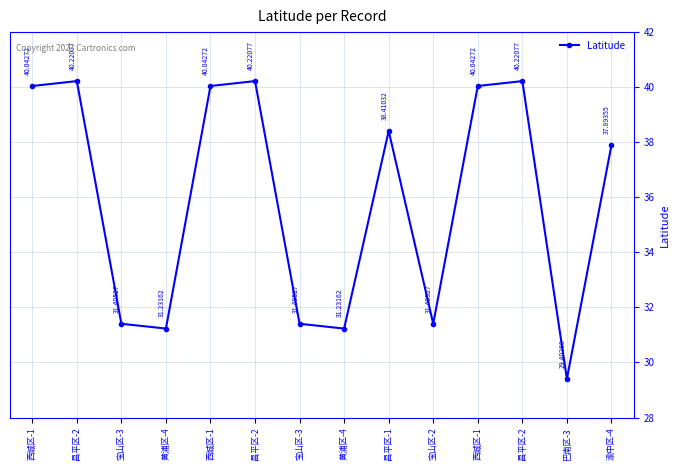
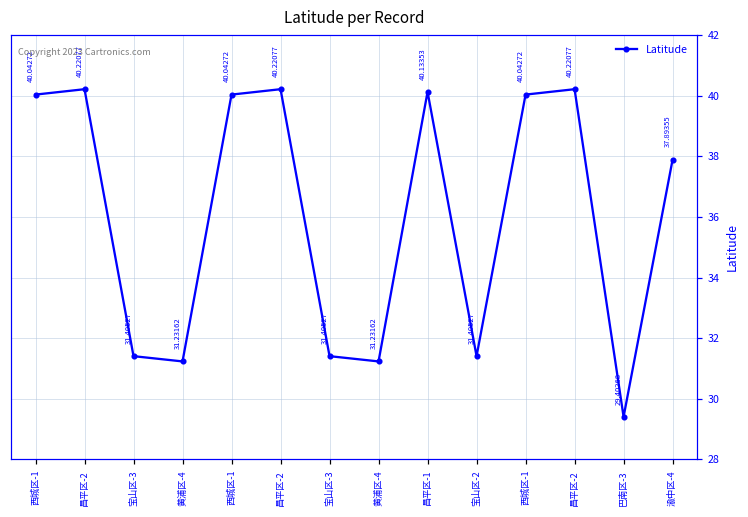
  {
-   "昌平区-1": 38.41032,
+   "昌平区-1": 40.13353,
    "宝山区-2": 31.40527,
    "巴南区-3": 29.40268,
    "渝中区-4": 37.89355
  }
